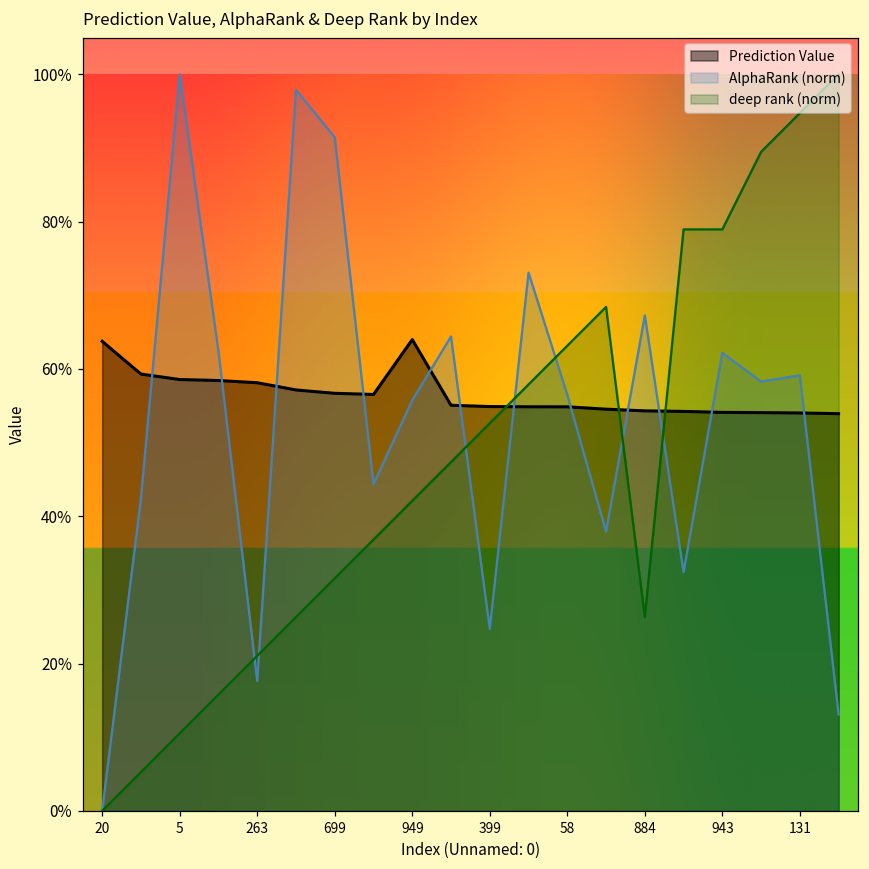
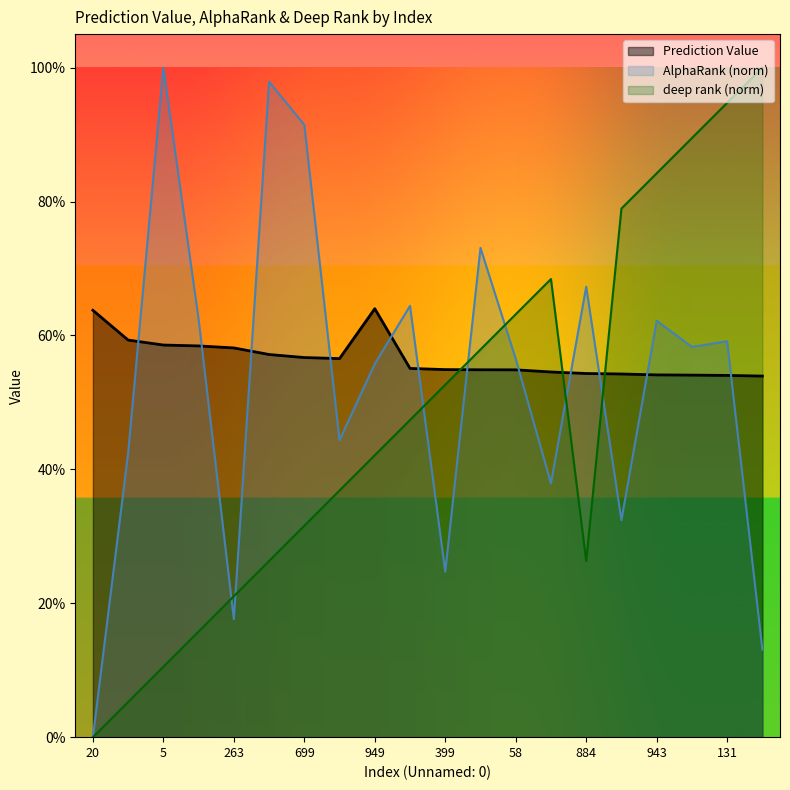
  {
    "Prediction Value": {
      "20": "64%",
      "263": "58%",
      "699": "57%",
      "949": "64%",
      "399": "55%",
      "58": "55%",
      "884": "54%",
      "943": "54%",
      "131": "54%"
    },
    "AlphaRank (norm)": {
      "263": "18%",
      "699": "91%",
      "949": "56%",
      "399": "25%",
      "58": "56%",
      "884": "67%",
      "943": "62%",
      "131": "59%"
    },
    "deep rank (norm)": {
      "263": "21%",
      "699": "32%",
      "949": "42%",
      "399": "53%",
      "58": "63%",
      "884": "26%",
-     "943": "79%",
+     "943": "84%",
      "131": "95%"
    }
  }
